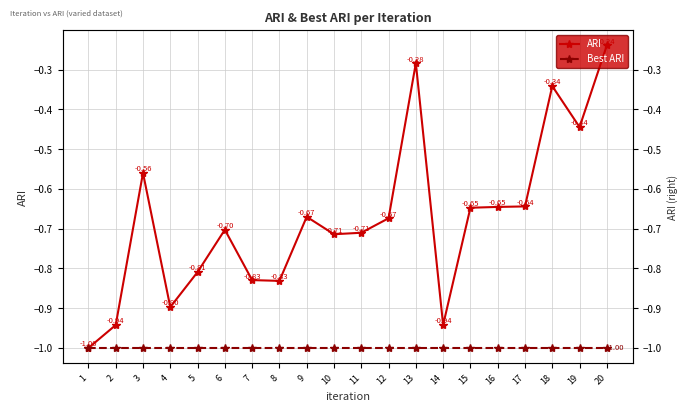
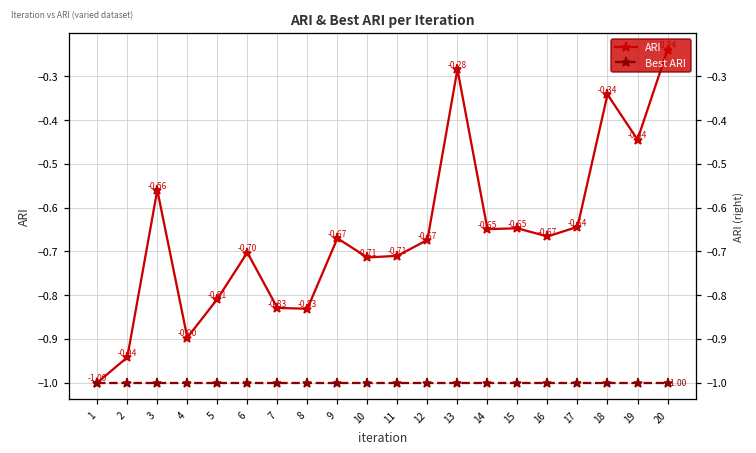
  {
    "ARI": {
      "2": -0.94,
      "3": -0.56,
      "4": -0.90,
      "5": -0.81,
      "6": -0.70,
      "7": -0.83,
      "8": -0.83,
      "9": -0.67,
      "10": -0.71,
      "11": -0.71,
      "12": -0.67,
      "13": -0.28,
-     "14": -0.94,
+     "14": -0.65,
      "15": -0.65,
-     "16": -0.65,
+     "16": -0.67,
      "17": -0.64,
      "18": -0.34,
      "19": -0.44
    },
    "Best ARI": {
      "20": -1.00
    }
  }
